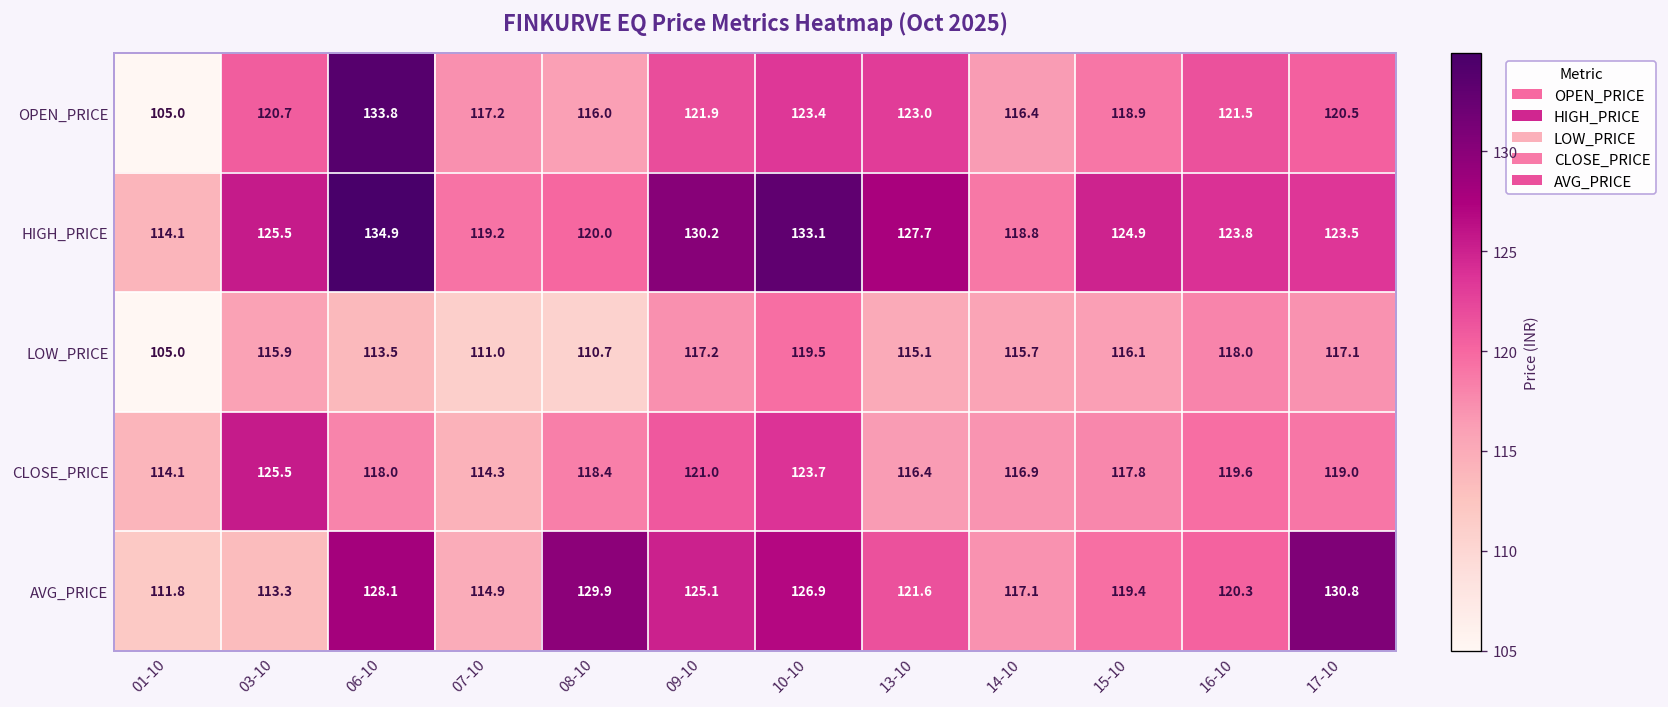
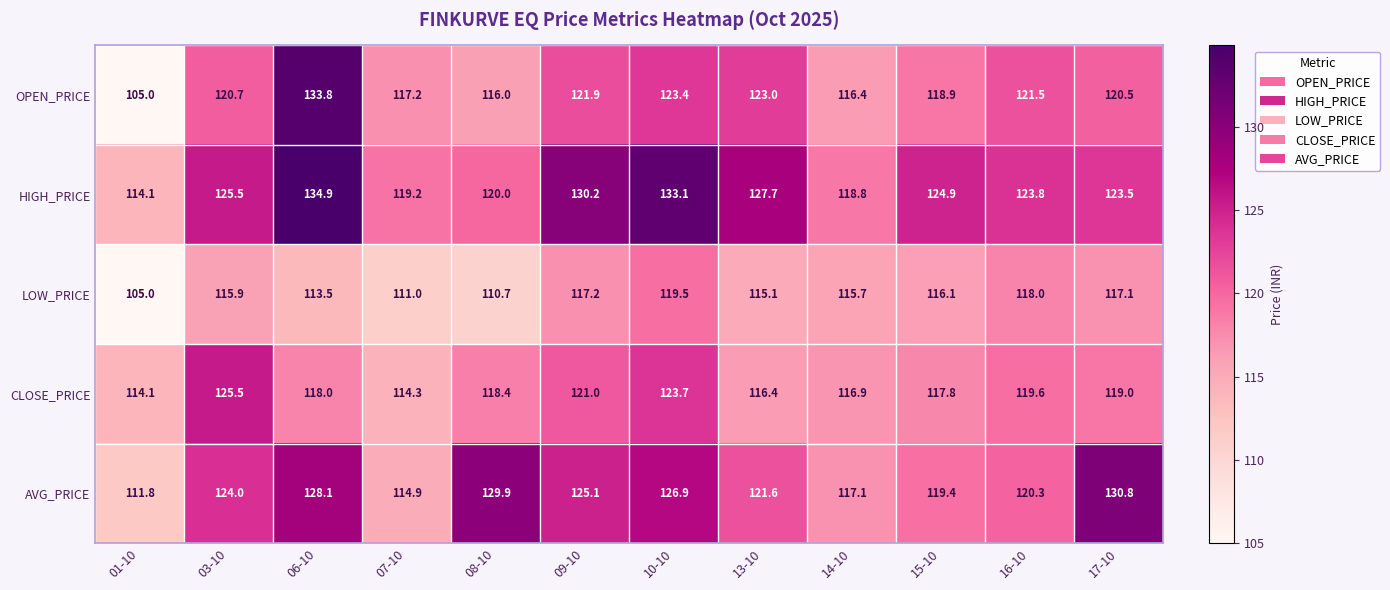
  {
    "OPEN_PRICE": {
      "01-10": 105.0,
      "03-10": 120.7,
      "06-10": 133.8,
      "07-10": 117.2,
      "08-10": 116.0,
      "09-10": 121.9,
      "10-10": 123.4,
      "13-10": 123.0,
      "14-10": 116.4,
      "15-10": 118.9,
      "16-10": 121.5,
      "17-10": 120.5
    },
    "HIGH_PRICE": {
      "01-10": 114.1,
      "03-10": 125.5,
      "06-10": 134.9,
      "07-10": 119.2,
      "08-10": 120.0,
      "09-10": 130.2,
      "10-10": 133.1,
      "13-10": 127.7,
      "14-10": 118.8,
      "15-10": 124.9,
      "16-10": 123.8,
      "17-10": 123.5
    },
    "LOW_PRICE": {
      "01-10": 105.0,
      "03-10": 115.9,
      "06-10": 113.5,
      "07-10": 111.0,
      "08-10": 110.7,
      "09-10": 117.2,
      "10-10": 119.5,
      "13-10": 115.1,
      "14-10": 115.7,
      "15-10": 116.1,
      "16-10": 118.0,
      "17-10": 117.1
    },
    "CLOSE_PRICE": {
      "01-10": 114.1,
      "03-10": 125.5,
      "06-10": 118.0,
      "07-10": 114.3,
      "08-10": 118.4,
      "09-10": 121.0,
      "10-10": 123.7,
      "13-10": 116.4,
      "14-10": 116.9,
      "15-10": 117.8,
      "16-10": 119.6,
      "17-10": 119.0
    },
    "AVG_PRICE": {
      "01-10": 111.8,
-     "03-10": 113.3,
+     "03-10": 124.0,
      "06-10": 128.1,
      "07-10": 114.9,
      "08-10": 129.9,
      "09-10": 125.1,
      "10-10": 126.9,
      "13-10": 121.6,
      "14-10": 117.1,
      "15-10": 119.4,
      "16-10": 120.3,
      "17-10": 130.8
    }
  }
